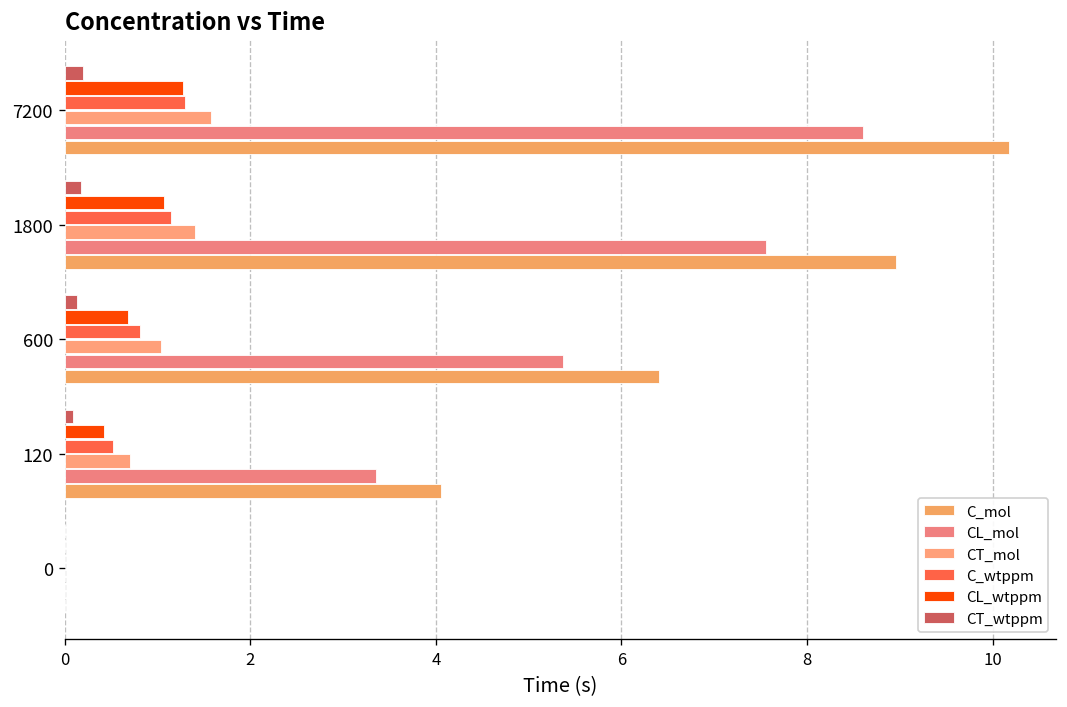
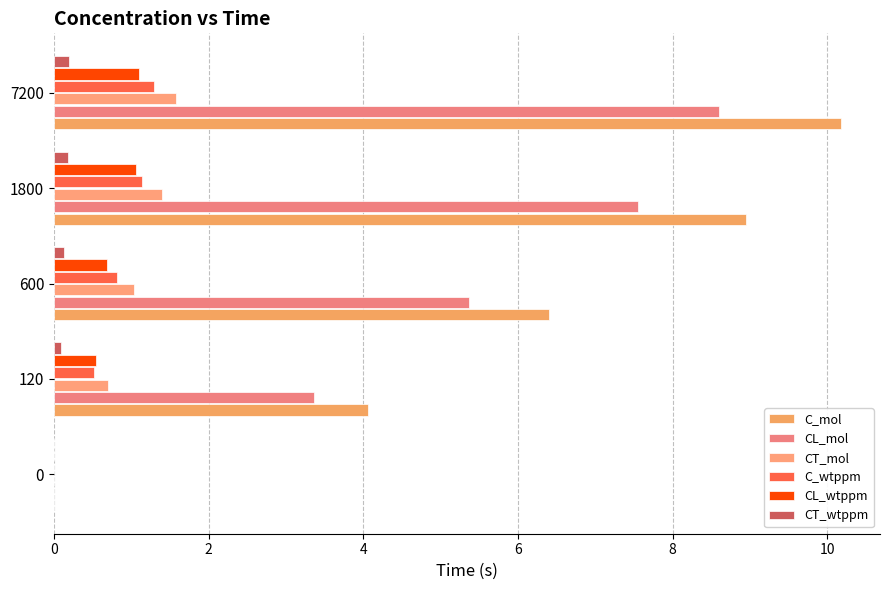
  {
    "CL_wtppm": {
-     "7200": 1.3,
+     "7200": 1.1,
      "1800": 1.1,
      "600": 0.7,
-     "120": 0.4,
+     "120": 0.5,
      "0": 0.0
    }
  }
